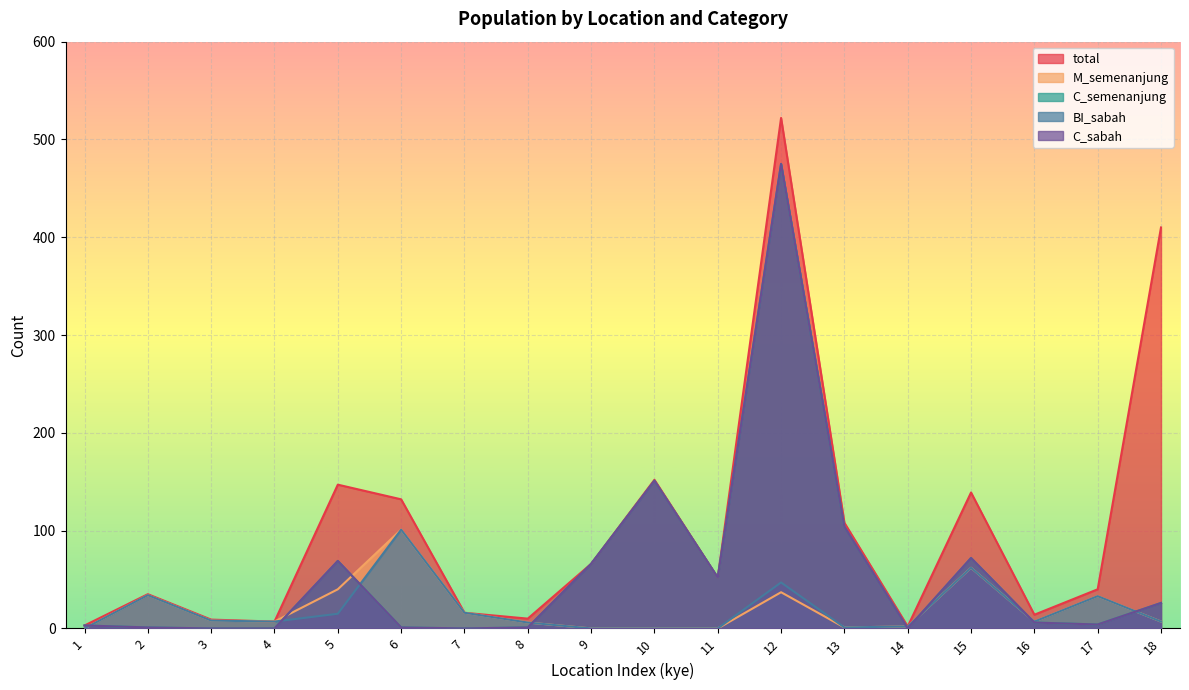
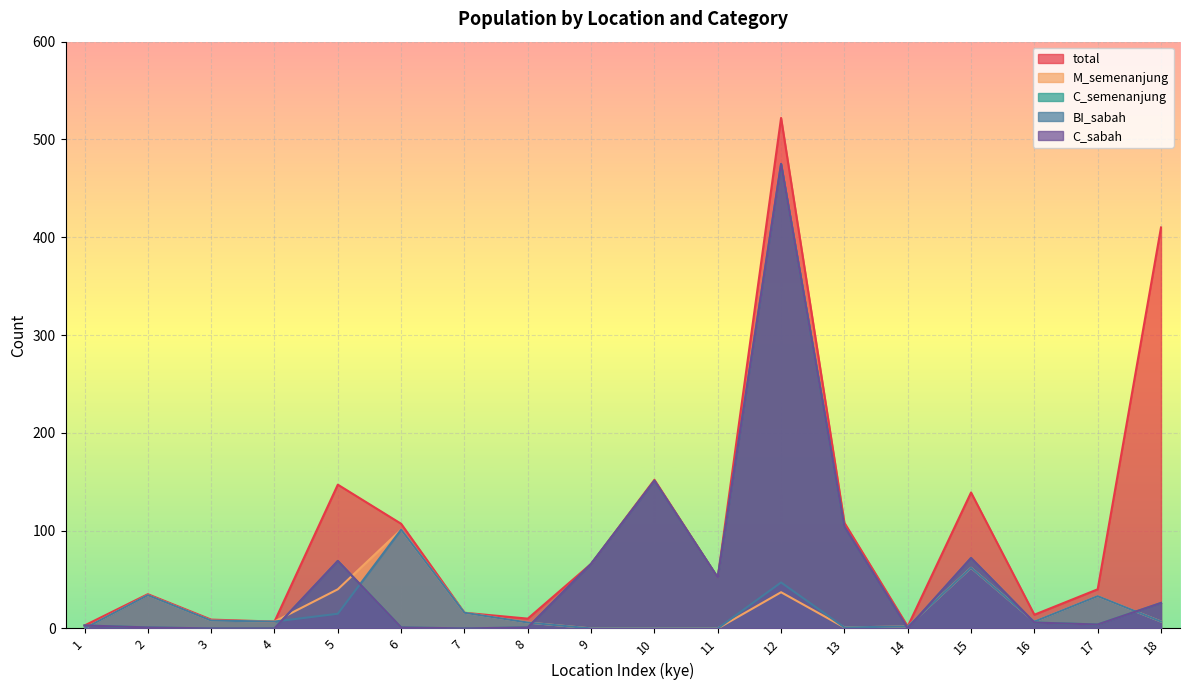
  {
    "total": {
      "5": 150,
-     "6": 130,
+     "6": 110,
      "8": 10,
      "12": 520,
      "13": 110,
      "15": 140,
      "16": 10,
      "17": 40,
      "18": 410
    },
    "M_semenanjung": {
      "5": 40,
      "12": 40
    },
    "C_sabah": {
      "2": 0,
      "3": 0,
      "4": 0,
      "5": 70,
      "6": 0,
      "7": 0,
      "8": 0,
      "12": 480,
      "13": 100,
      "15": 70,
      "17": 0,
      "18": 30
    },
    "BI_sabah": {
      "5": 20,
      "12": 50
    }
  }
